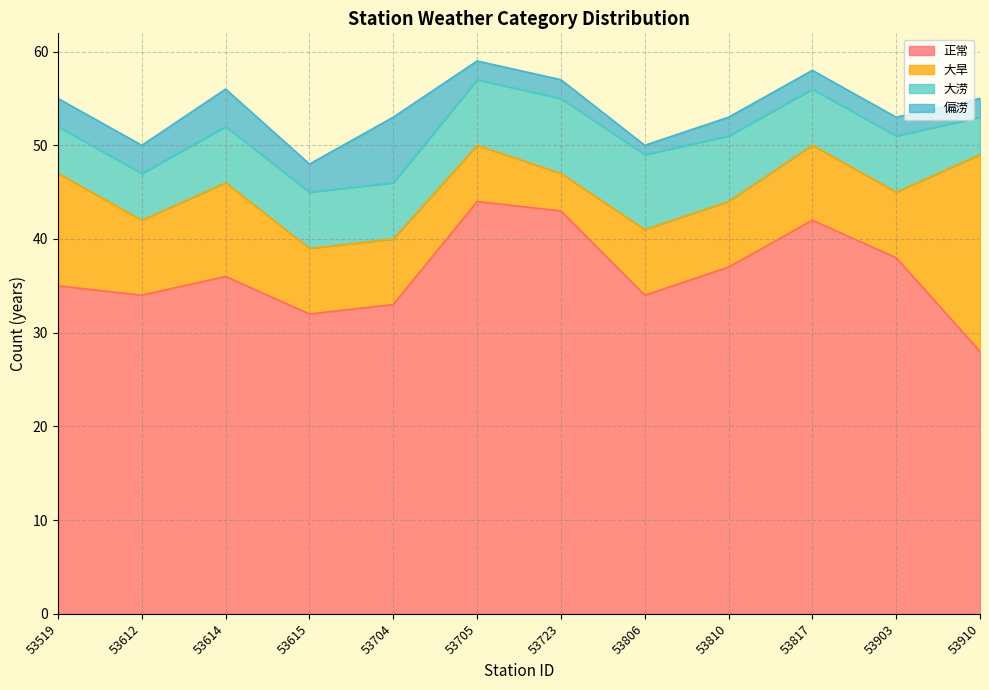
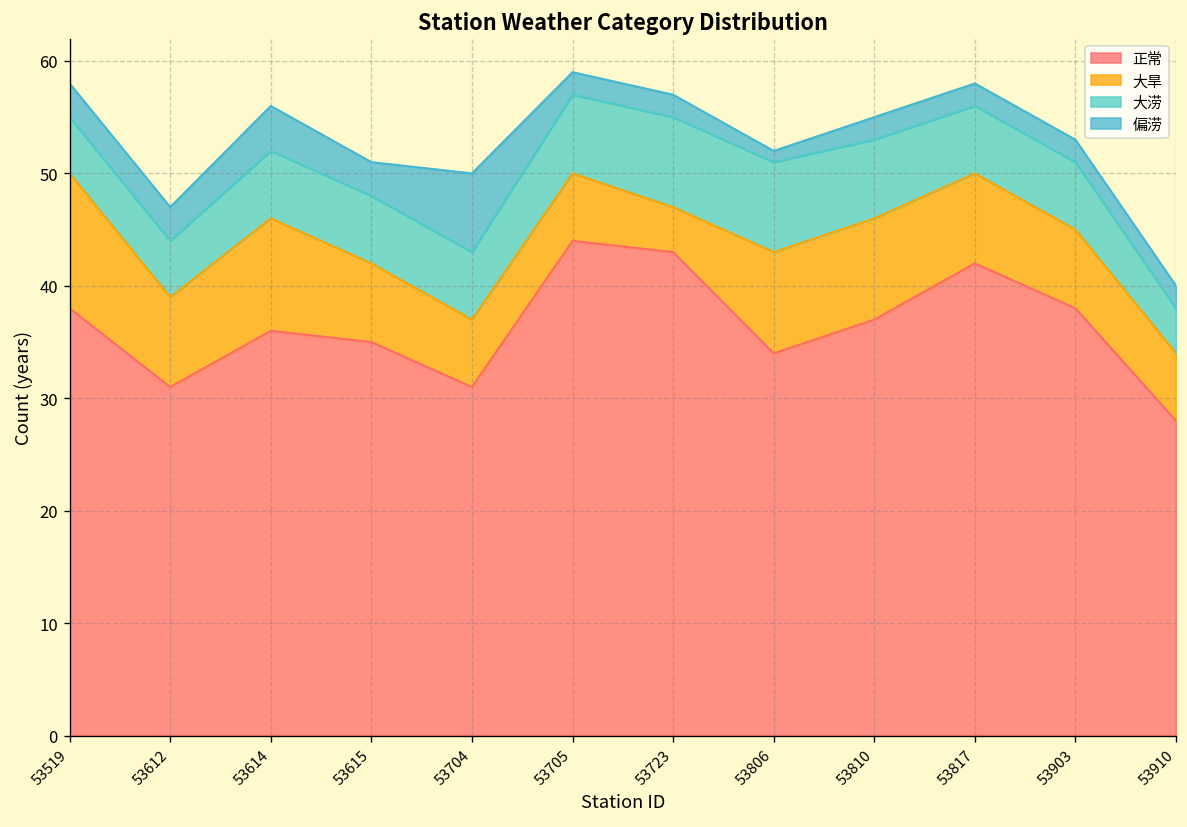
  {
    "正常": {
-     "53519": 35,
-     "53612": 34,
+     "53519": 38,
+     "53612": 31,
      "53614": 36,
-     "53615": 32,
-     "53704": 33,
+     "53615": 35,
+     "53704": 31,
      "53705": 44,
      "53723": 43,
      "53806": 34,
      "53810": 37,
      "53817": 42,
      "53903": 38,
      "53910": 28
    },
    "大旱": {
      "53519": 12,
      "53612": 8,
      "53614": 10,
      "53615": 7,
-     "53704": 7,
+     "53704": 6,
      "53705": 6,
      "53723": 4,
-     "53806": 7,
-     "53810": 7,
+     "53806": 9,
+     "53810": 9,
      "53817": 8,
      "53903": 7,
-     "53910": 21
+     "53910": 6
    }
  }
